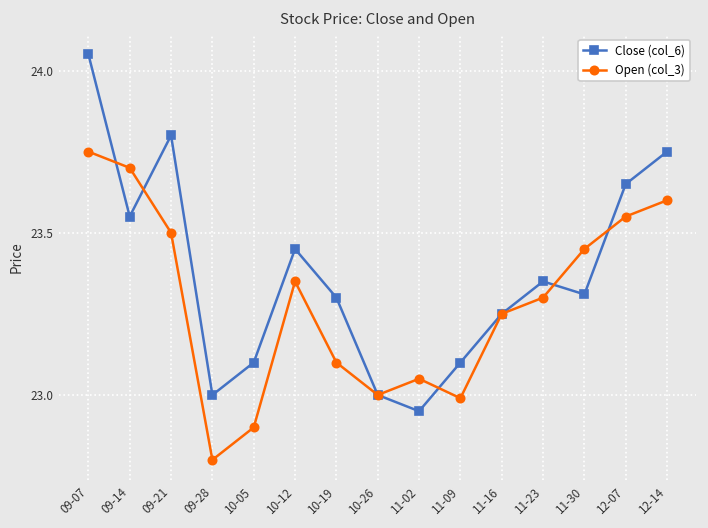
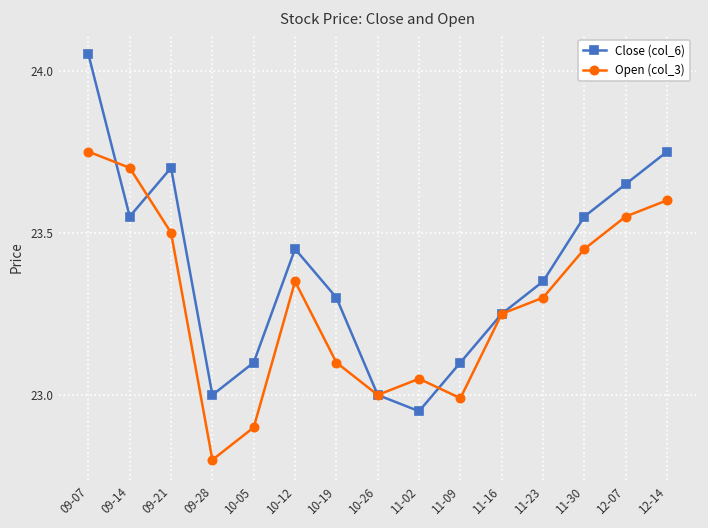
  {
    "Close (col_6)": {
      "09-07": 24.05,
      "09-14": 23.55,
-     "09-21": 23.8,
+     "09-21": 23.7,
      "09-28": 23.00,
      "10-05": 23.10,
      "10-12": 23.45,
      "10-19": 23.30,
      "11-02": 22.95,
      "11-09": 23.10,
      "11-23": 23.35,
-     "11-30": 23.31,
+     "11-30": 23.55,
      "12-07": 23.65,
      "12-14": 23.75
    },
    "Open (col_3)": {
      "09-07": 23.75,
      "09-14": 23.70,
      "09-21": 23.50,
      "09-28": 22.80,
      "10-05": 22.90,
      "10-12": 23.35,
      "10-19": 23.10,
      "11-02": 23.05,
      "11-09": 22.99,
      "11-23": 23.30,
      "11-30": 23.45,
      "12-07": 23.55,
      "12-14": 23.60
    }
  }
